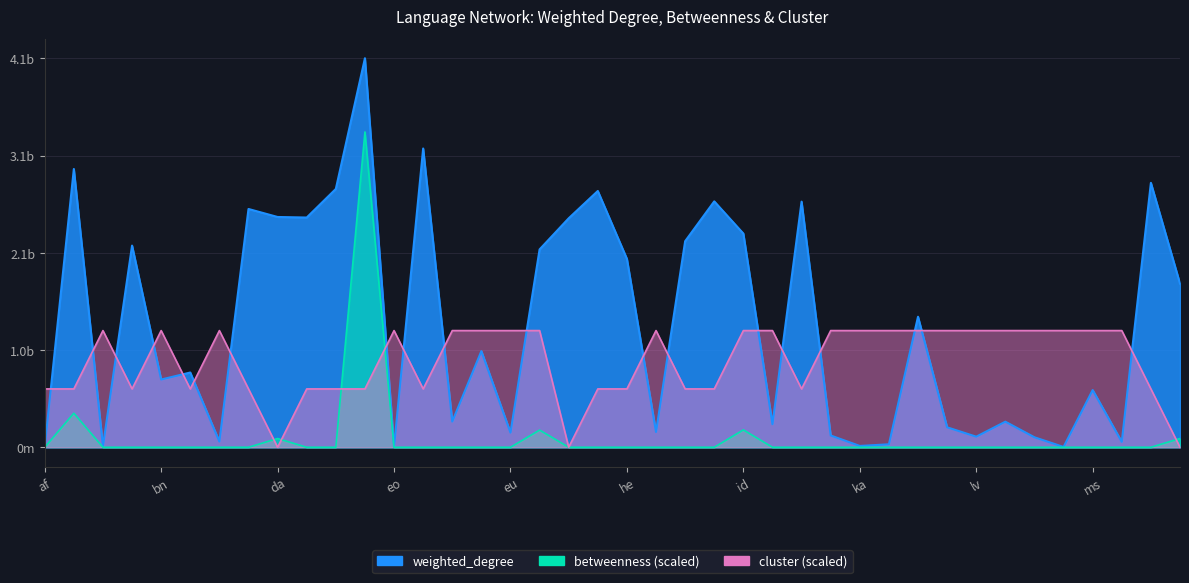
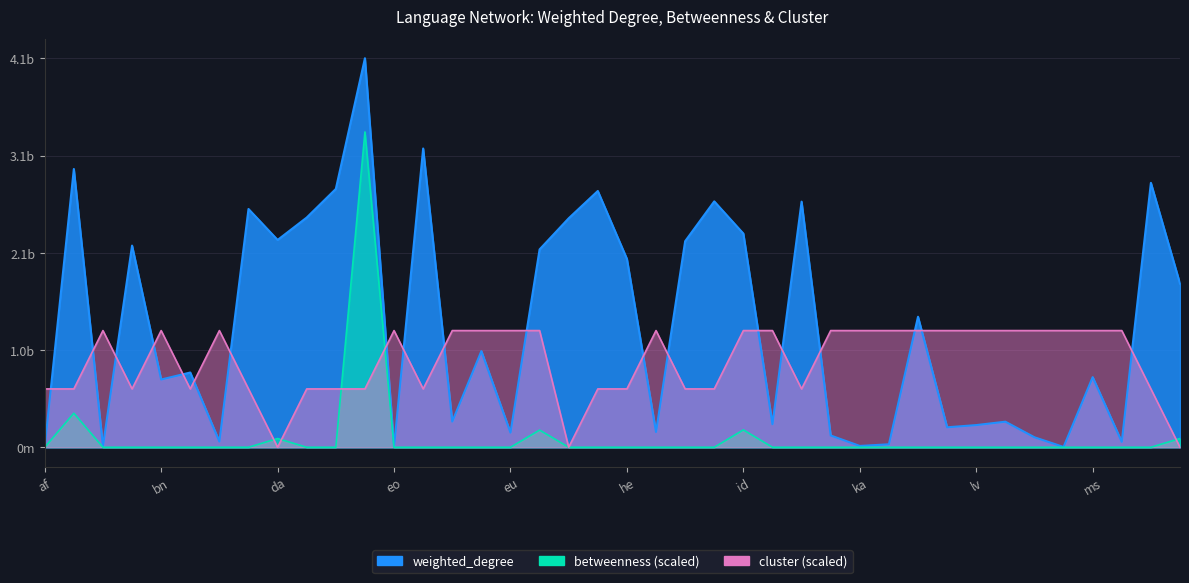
  {
    "weighted_degree": {
      "bn": "0.7b",
-     "da": "2.4b",
+     "da": "2.2b",
      "eu": "0.2b",
      "he": "2.0b",
      "id": "2.3b",
-     "lv": "0.1b",
-     "ms": "0.6b"
+     "lv": "0.2b",
+     "ms": "0.7b"
    }
  }
